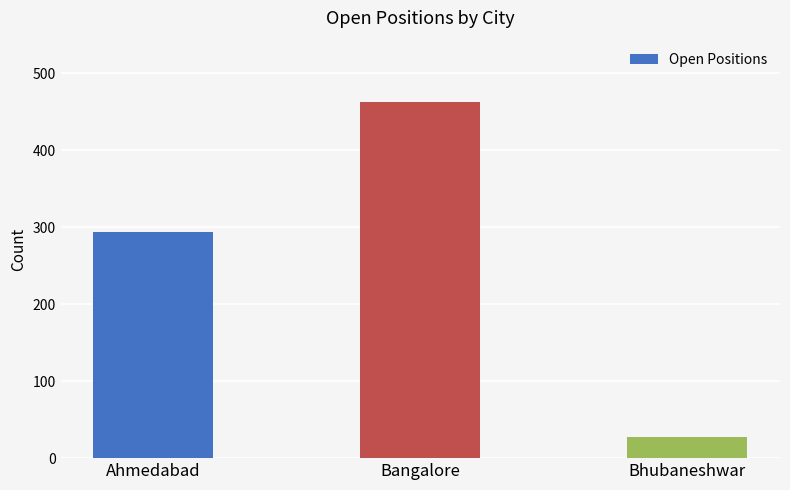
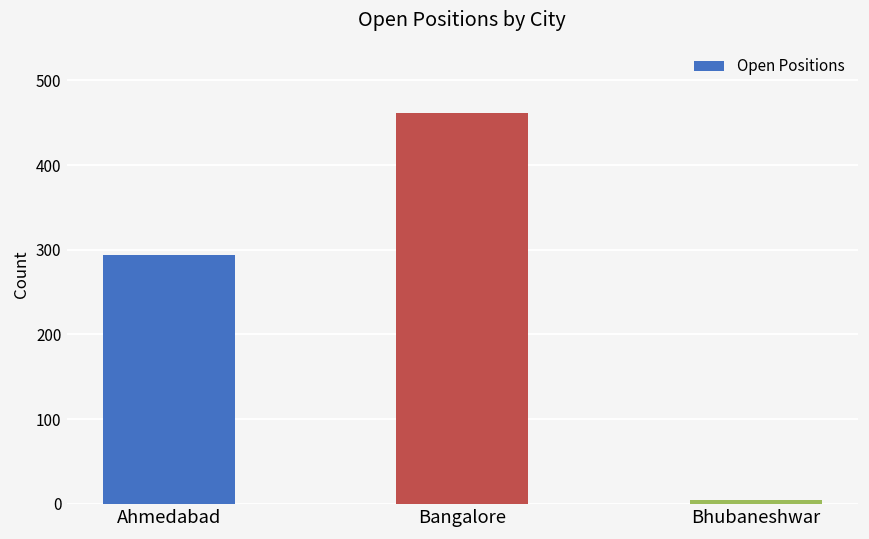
  {
    "Ahmedabad": 290,
    "Bangalore": 460,
-   "Bhubaneshwar": 30
+   "Bhubaneshwar": 10
  }
